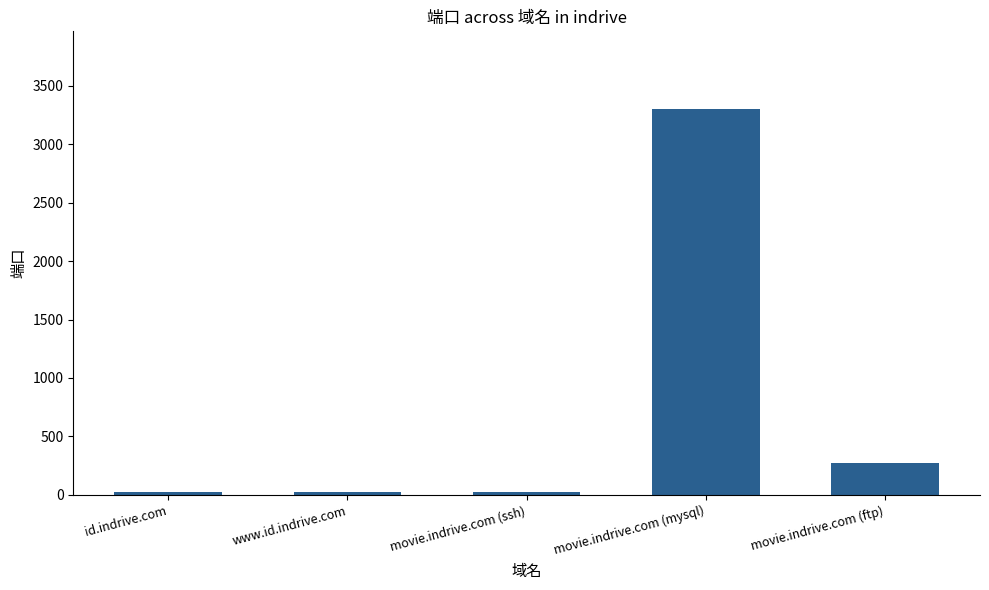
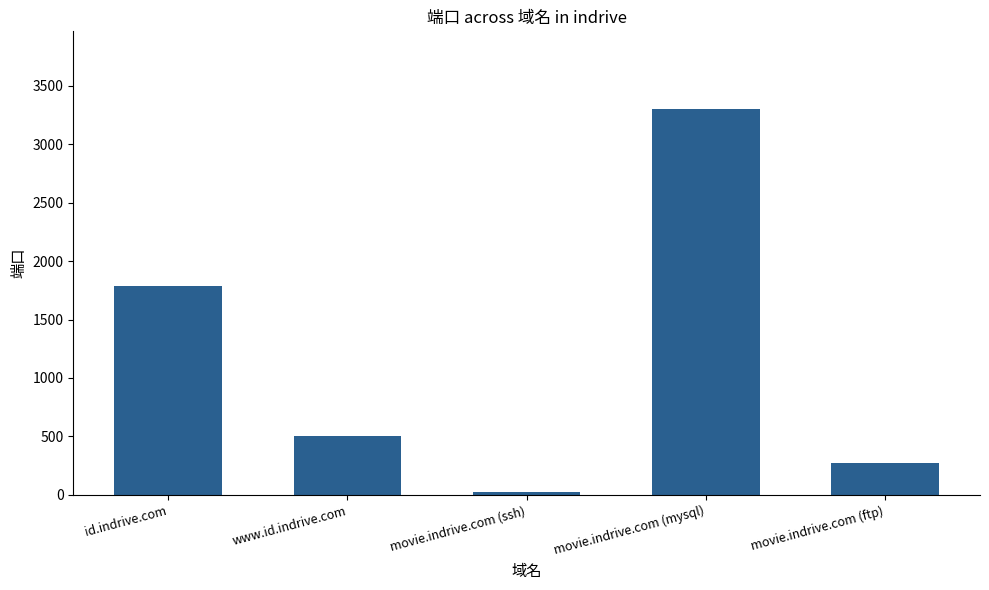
  {
-   "id.indrive.com": 20,
-   "www.id.indrive.com": 20,
+   "id.indrive.com": 1790,
+   "www.id.indrive.com": 510,
    "movie.indrive.com (ssh)": 20,
    "movie.indrive.com (mysql)": 3310,
    "movie.indrive.com (ftp)": 270
  }
